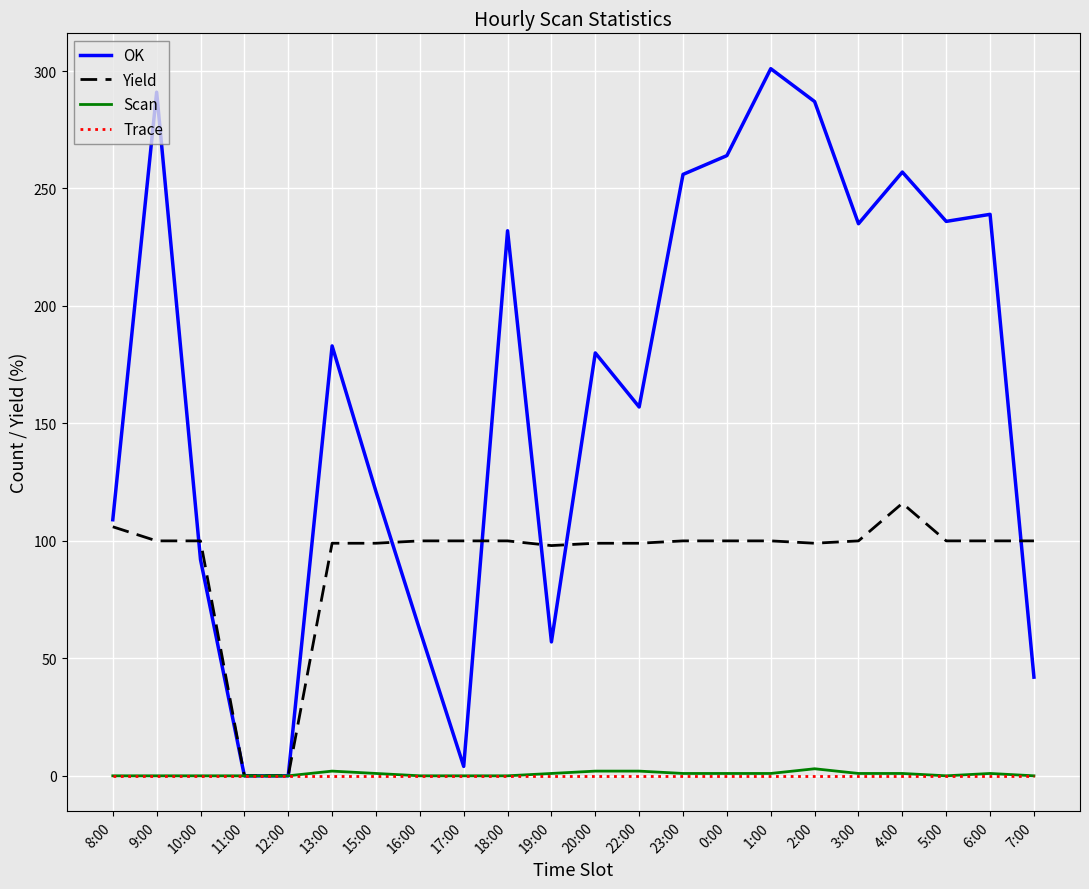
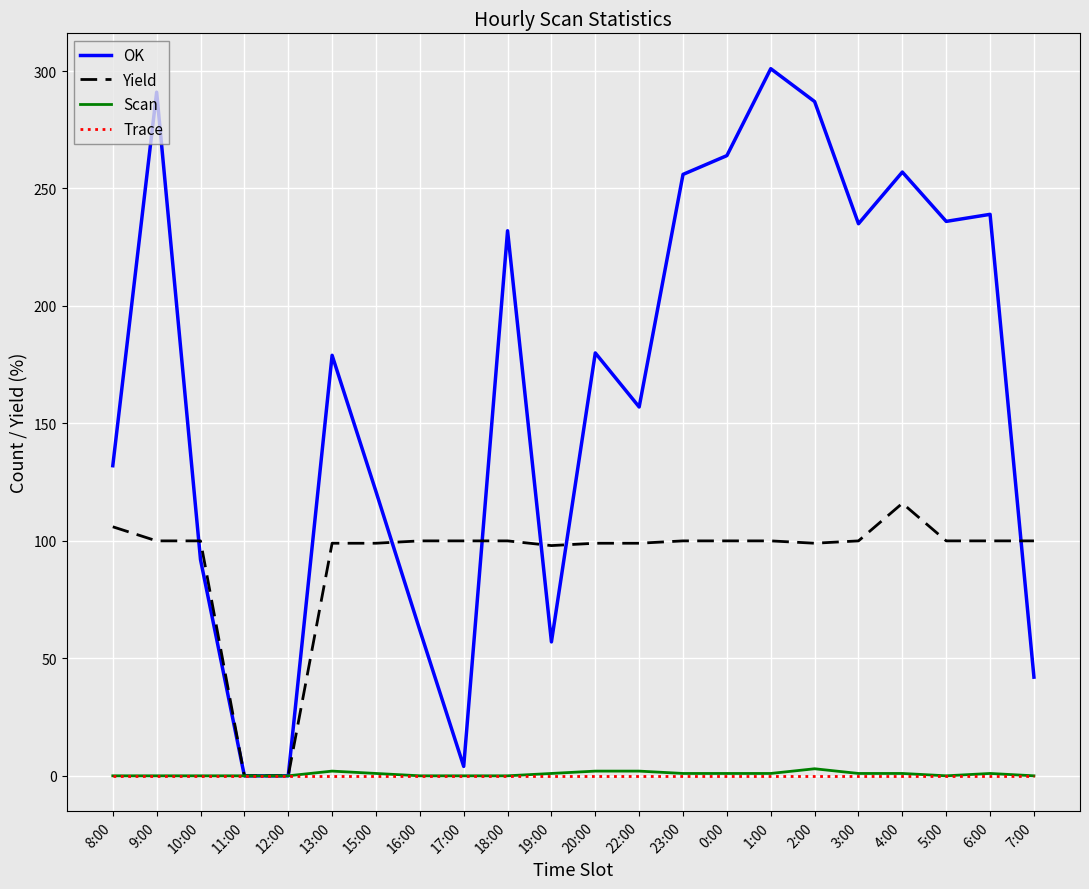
  {
    "OK": {
-     "8:00": 109,
+     "8:00": 132,
      "10:00": 92,
-     "13:00": 183,
+     "13:00": 179,
      "15:00": 121,
      "16:00": 62,
      "17:00": 4,
      "18:00": 232,
      "19:00": 57,
      "20:00": 180,
      "22:00": 157,
      "23:00": 256,
      "0:00": 264,
      "1:00": 301,
      "2:00": 287,
      "3:00": 235,
      "4:00": 257,
      "5:00": 236,
      "6:00": 239,
      "7:00": 42
    },
    "Yield": {
      "8:00": 106,
      "9:00": 100,
      "10:00": 100,
      "13:00": 99,
      "15:00": 99,
      "16:00": 100,
      "17:00": 100,
      "18:00": 100,
      "19:00": 98,
      "20:00": 99,
      "22:00": 99,
      "23:00": 100,
      "0:00": 100,
      "1:00": 100,
      "2:00": 99,
      "3:00": 100,
      "4:00": 116,
      "5:00": 100,
      "6:00": 100,
      "7:00": 100
    },
    "Scan": {
      "13:00": 2,
      "20:00": 2,
      "22:00": 2,
      "2:00": 3
    },
    "Trace": {
      "13:00": 0,
      "20:00": 0,
      "22:00": 0,
      "2:00": 0
    }
  }
